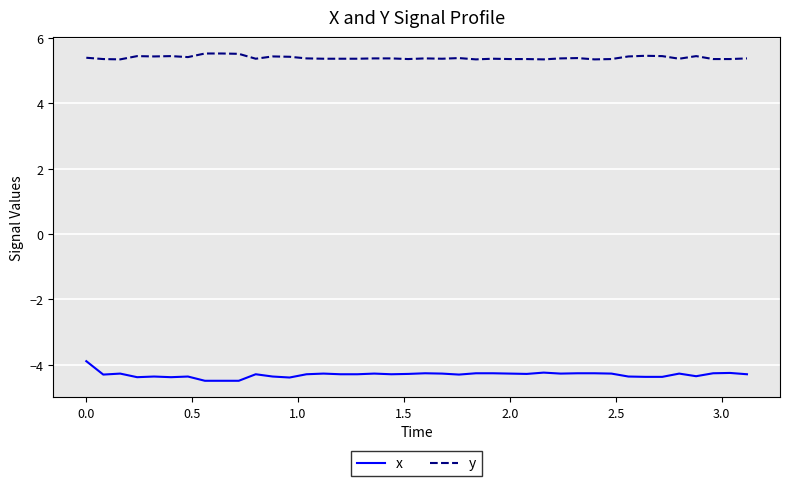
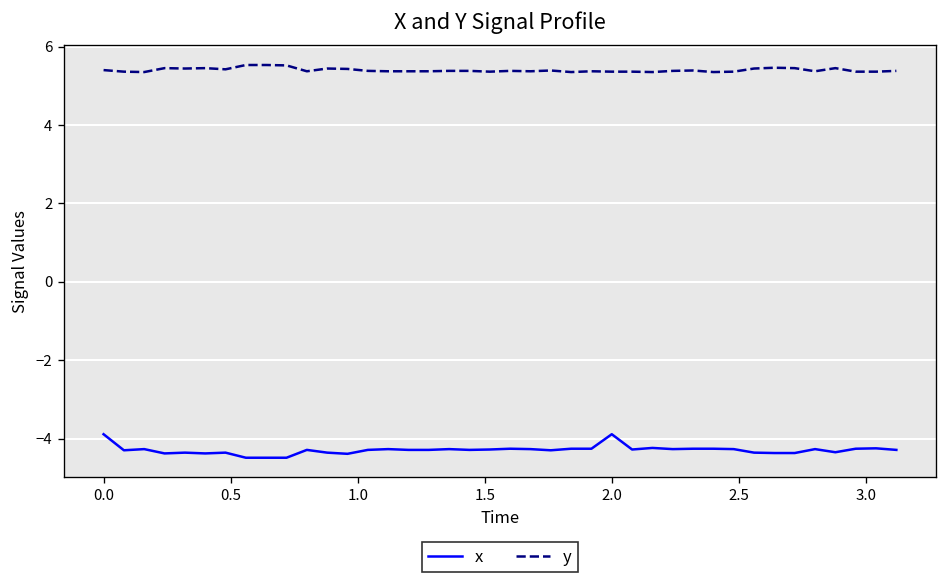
  {
    "x": {
      "0.0": -3.9,
-     "2.0": -4.3
+     "2.0": -3.9
    },
    "y": {
      "0.0": 5.4,
      "2.0": 5.4
    }
  }
